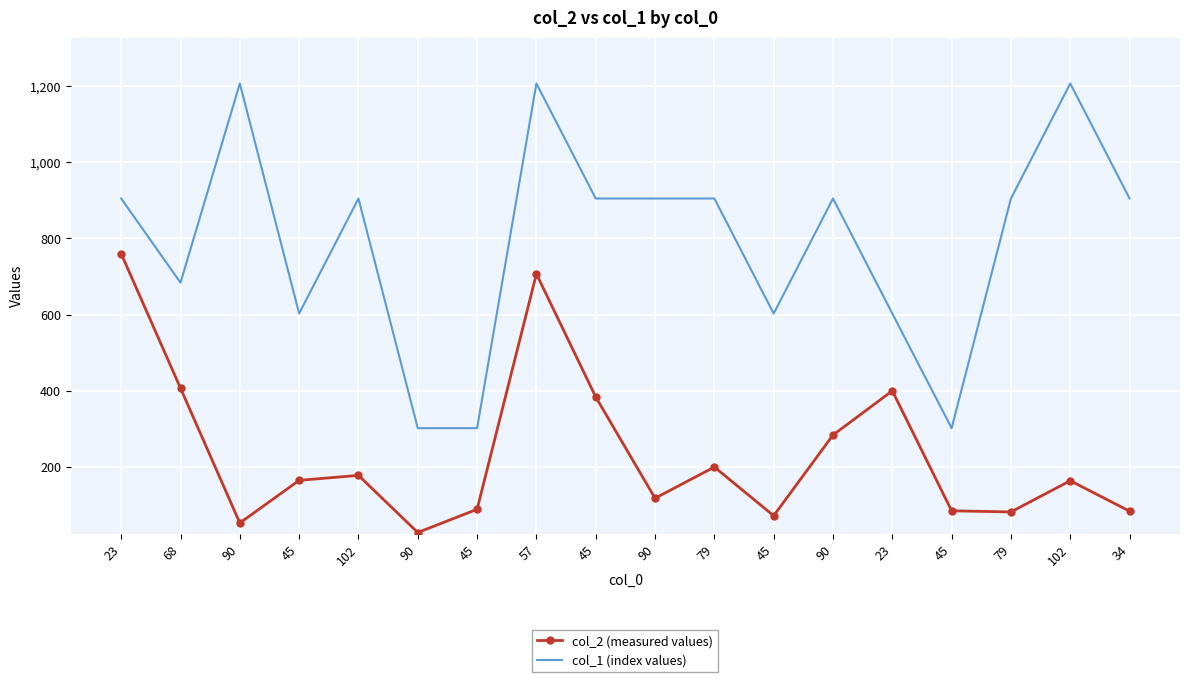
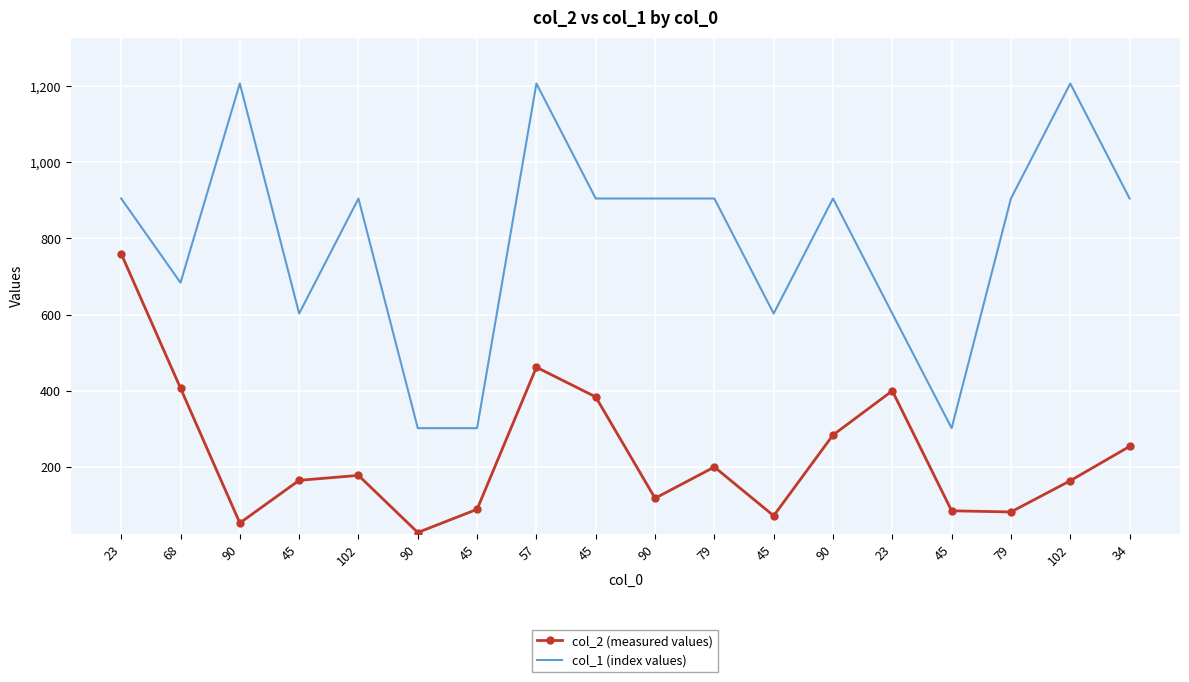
  {
    "col_2 (measured values)": {
      "68": "410",
-     "57": "710",
-     "34": "80"
+     "57": "460",
+     "34": "250"
    },
    "col_1 (index values)": {
      "68": "680",
      "57": "1,210",
      "34": "910"
    }
  }
